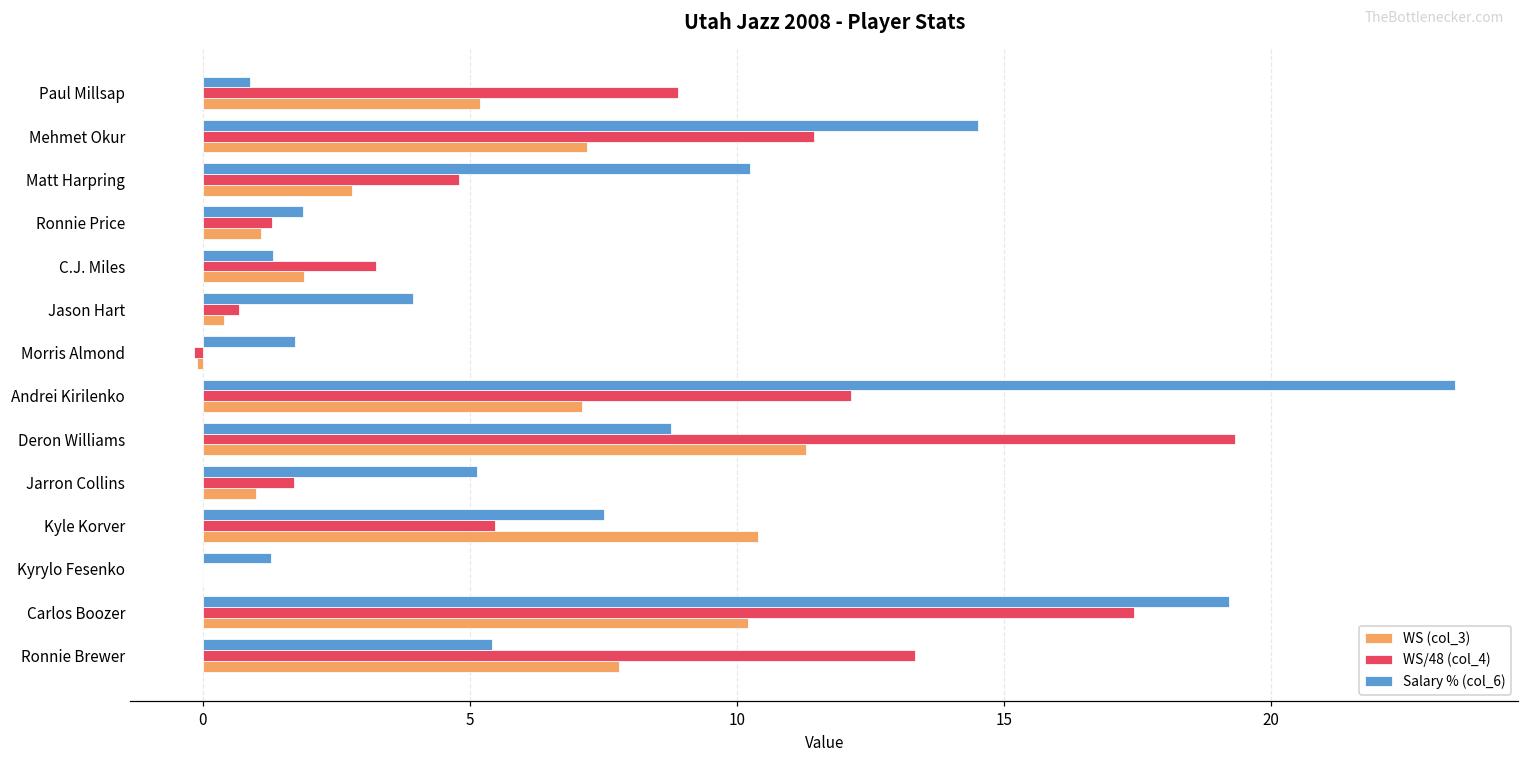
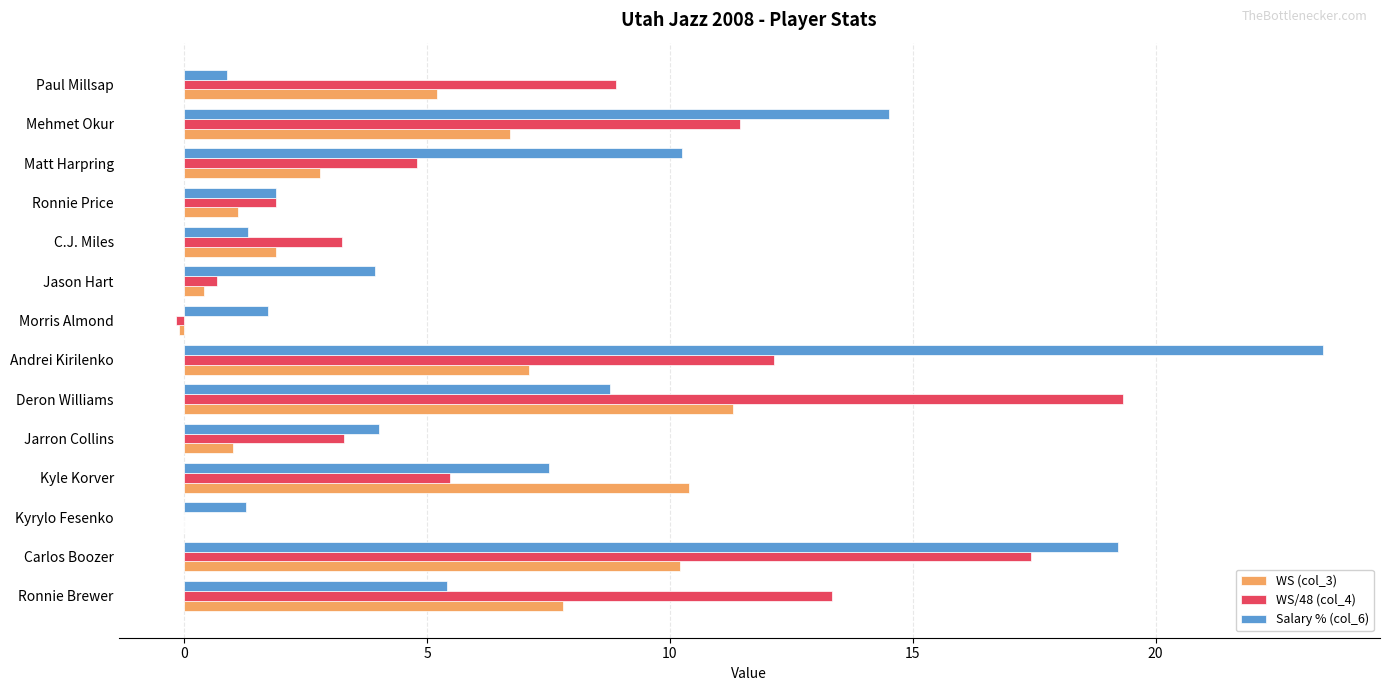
  {
    "WS (col_3)": {
      "Paul Millsap": 5.2,
-     "Mehmet Okur": 7.2,
+     "Mehmet Okur": 6.7,
      "Matt Harpring": 2.8,
      "Ronnie Price": 1.1,
      "C.J. Miles": 1.9,
      "Jason Hart": 0.4,
      "Morris Almond": -0.1,
      "Andrei Kirilenko": 7.1,
      "Deron Williams": 11.3,
      "Jarron Collins": 1.0,
      "Kyle Korver": 10.4,
      "Kyrylo Fesenko": 0.0,
      "Carlos Boozer": 10.2,
      "Ronnie Brewer": 7.8
    },
    "WS/48 (col_4)": {
      "Paul Millsap": 8.9,
      "Mehmet Okur": 11.5,
      "Matt Harpring": 4.8,
-     "Ronnie Price": 1.3,
+     "Ronnie Price": 1.9,
      "C.J. Miles": 3.3,
      "Jason Hart": 0.7,
      "Morris Almond": -0.2,
      "Andrei Kirilenko": 12.1,
      "Deron Williams": 19.3,
-     "Jarron Collins": 1.7,
+     "Jarron Collins": 3.3,
      "Kyle Korver": 5.5,
      "Kyrylo Fesenko": 0.0,
      "Carlos Boozer": 17.4,
      "Ronnie Brewer": 13.3
    },
    "Salary % (col_6)": {
      "Paul Millsap": 0.9,
      "Mehmet Okur": 14.5,
      "Matt Harpring": 10.2,
      "Ronnie Price": 1.9,
      "C.J. Miles": 1.3,
      "Jason Hart": 3.9,
      "Morris Almond": 1.7,
      "Andrei Kirilenko": 23.4,
      "Deron Williams": 8.8,
-     "Jarron Collins": 5.1,
+     "Jarron Collins": 4.0,
      "Kyle Korver": 7.5,
      "Kyrylo Fesenko": 1.3,
      "Carlos Boozer": 19.2,
      "Ronnie Brewer": 5.4
    }
  }
